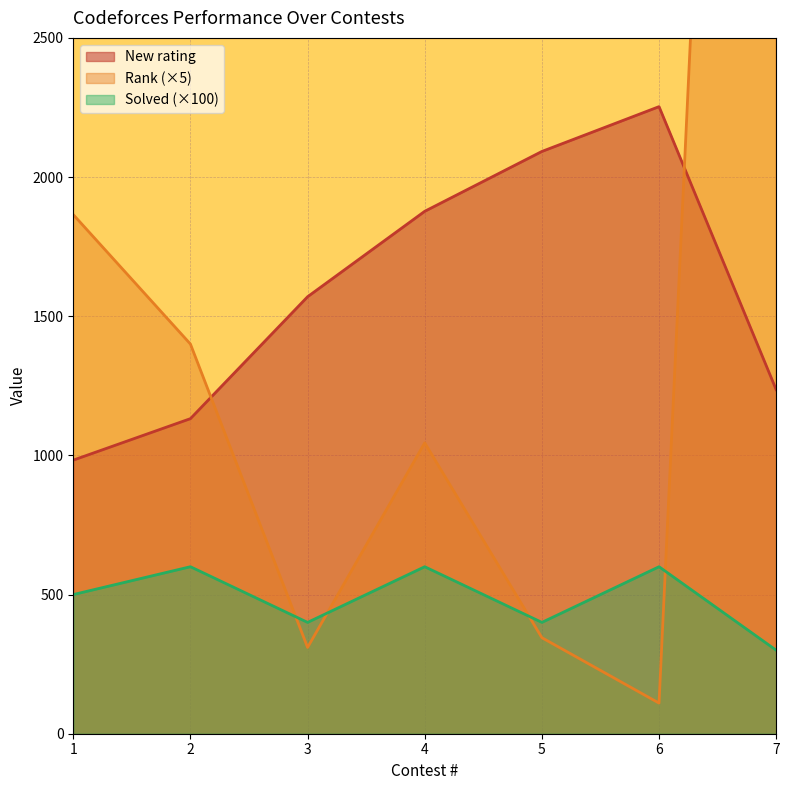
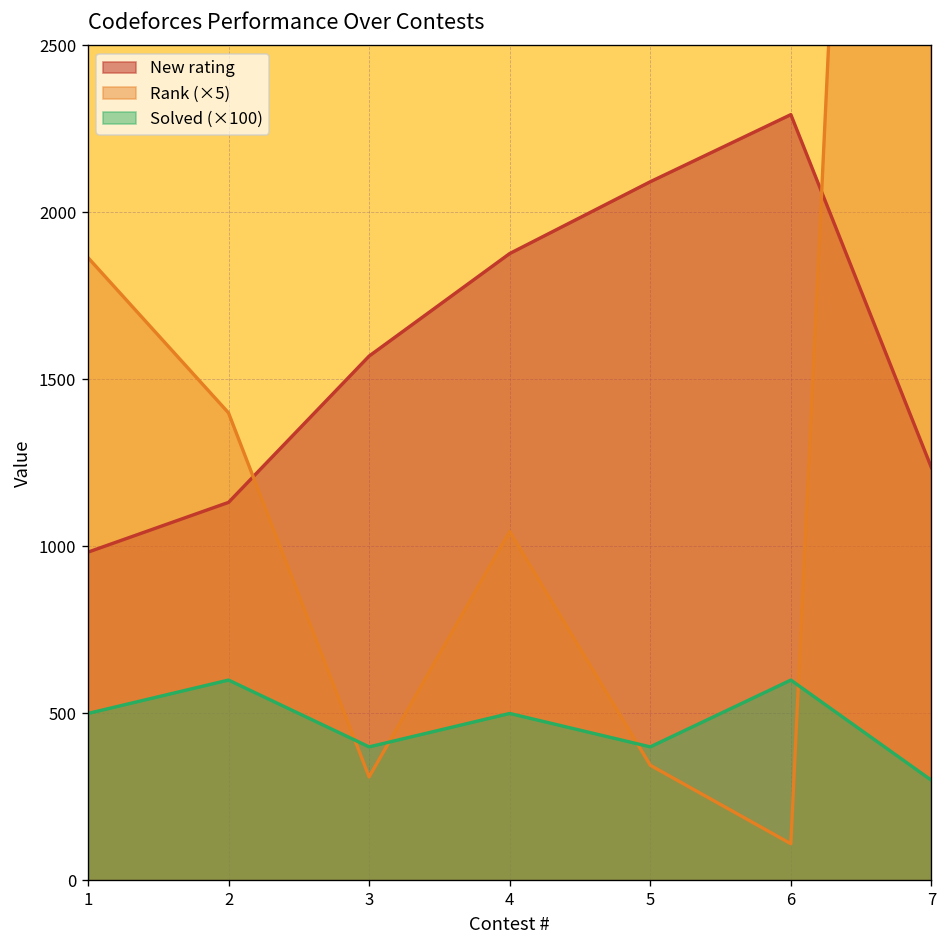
  {
    "New rating": {
      "1": 980,
      "2": 1130,
      "3": 1570,
      "4": 1880,
      "5": 2090,
-     "6": 2250,
+     "6": 2290,
      "7": 1240
    },
    "Solved (×100)": {
      "1": 500,
      "2": 600,
      "3": 400,
-     "4": 600,
+     "4": 500,
      "5": 400,
      "6": 600,
      "7": 300
    }
  }
